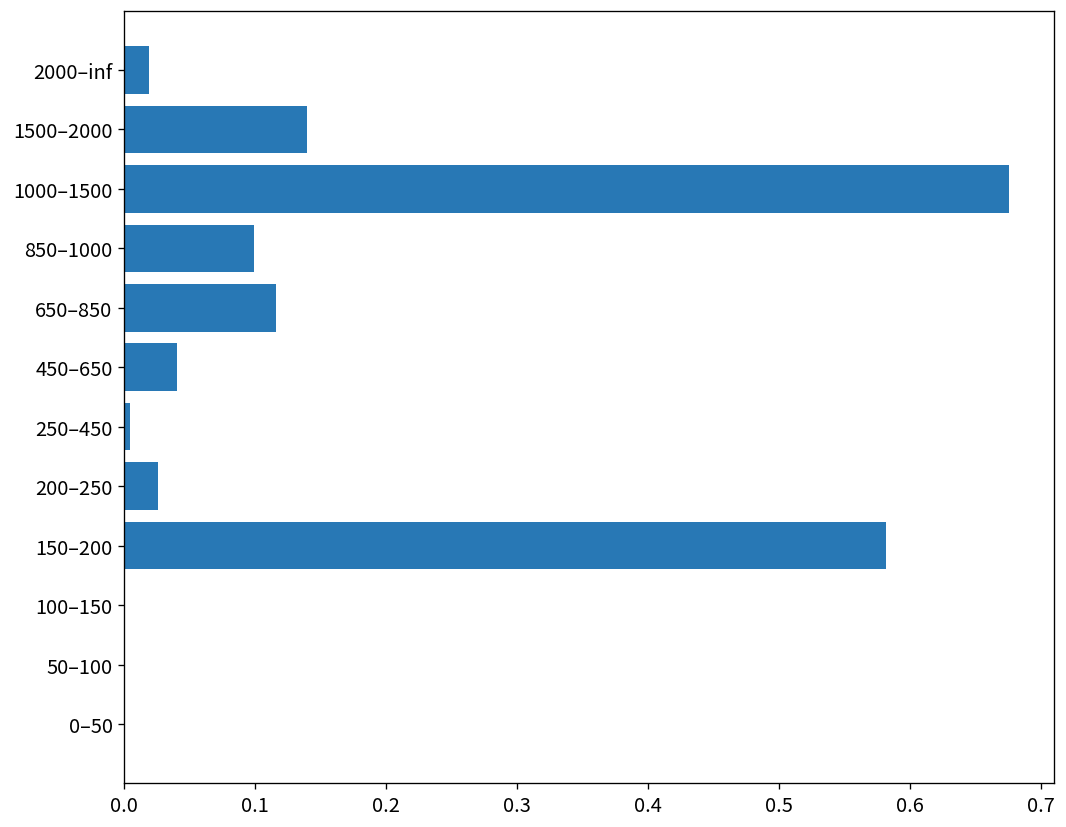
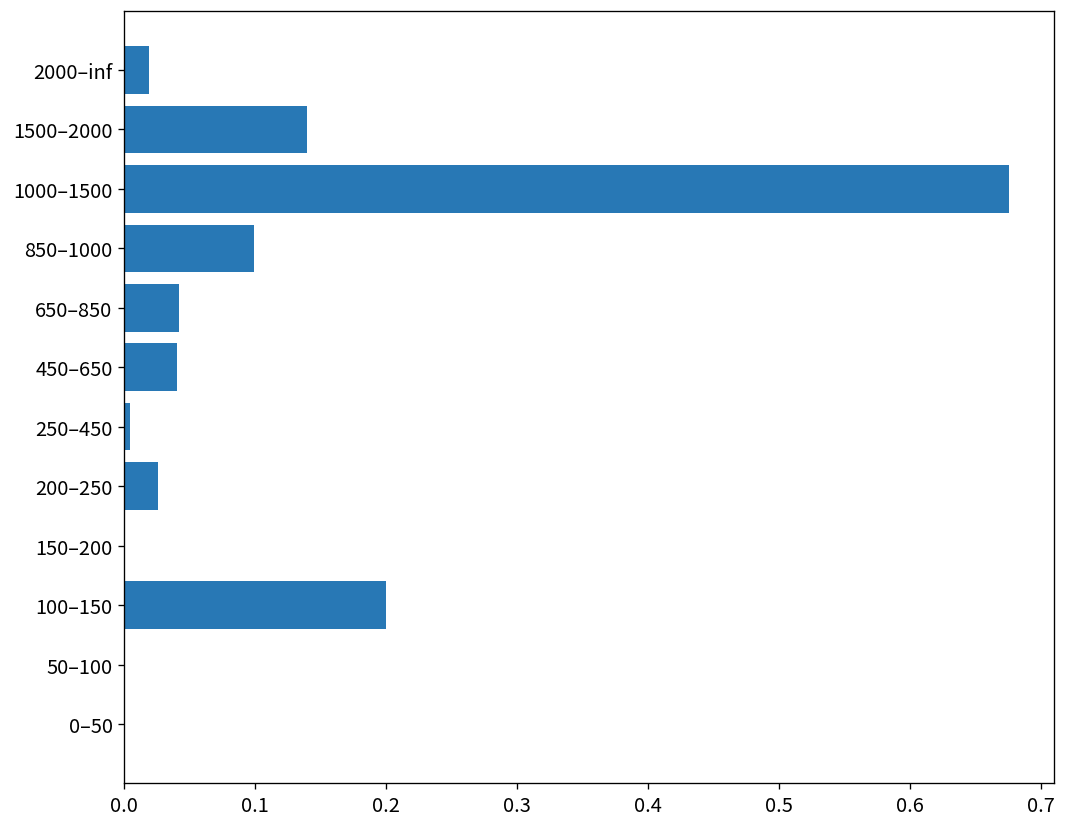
  {
    "2000–inf": 0.019,
    "1500–2000": 0.140,
    "1000–1500": 0.676,
    "850–1000": 0.099,
-   "650–850": 0.116,
+   "650–850": 0.042,
    "450–650": 0.041,
    "250–450": 0.004,
    "200–250": 0.026,
-   "150–200": 0.582,
-   "100–150": 0.0,
+   "150–200": 0.001,
+   "100–150": 0.2,
    "50–100": 0.000,
    "0–50": 0.000
  }
